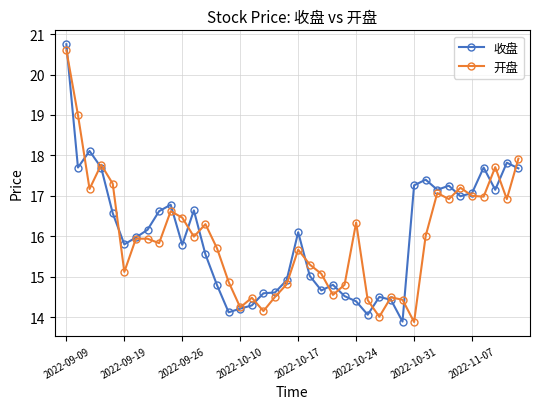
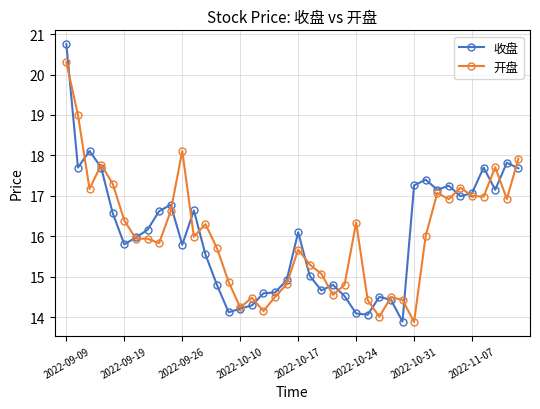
  {
    "收盘": {
      "2022-09-09": 20.8,
      "2022-09-19": 15.8,
      "2022-09-26": 15.8,
      "2022-10-17": 16.1,
-     "2022-10-24": 14.4,
+     "2022-10-24": 14.1,
      "2022-10-31": 17.3,
      "2022-11-07": 17.1
    },
    "开盘": {
-     "2022-09-09": 20.6,
-     "2022-09-19": 15.1,
-     "2022-09-26": 16.5,
+     "2022-09-09": 20.3,
+     "2022-09-19": 16.4,
+     "2022-09-26": 18.1,
      "2022-10-17": 15.7,
      "2022-10-24": 16.3,
      "2022-10-31": 13.9,
      "2022-11-07": 17.0
    }
  }
